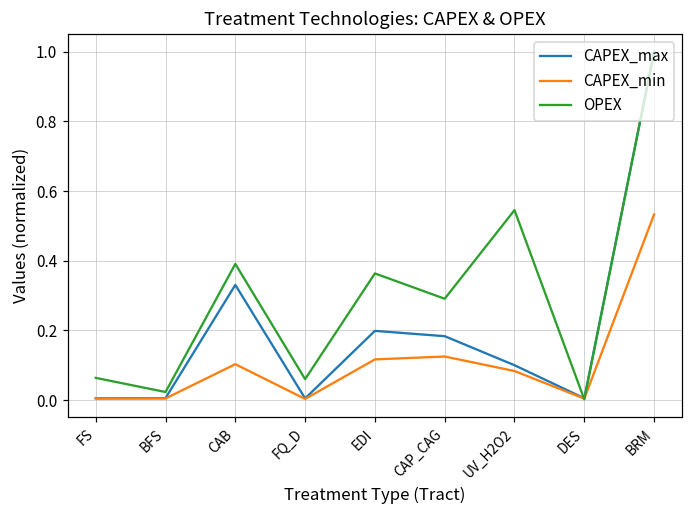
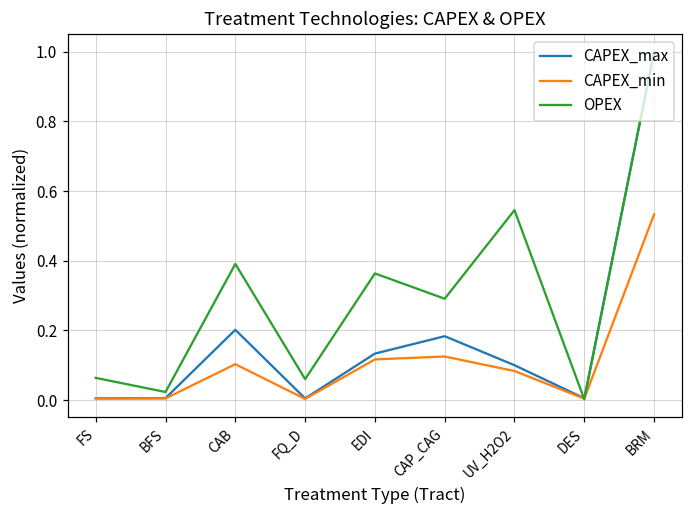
  {
    "CAPEX_max": {
-     "CAB": 0.33,
-     "EDI": 0.20,
+     "CAB": 0.20,
+     "EDI": 0.13,
      "CAP_CAG": 0.18,
      "UV_H2O2": 0.10
    },
    "CAPEX_min": {
      "CAB": 0.10,
      "EDI": 0.12,
      "CAP_CAG": 0.13,
      "UV_H2O2": 0.08,
      "BRM": 0.53
    },
    "OPEX": {
      "FS": 0.06,
      "BFS": 0.02,
      "CAB": 0.39,
      "FQ_D": 0.06,
      "EDI": 0.36,
      "CAP_CAG": 0.29,
      "UV_H2O2": 0.55
    }
  }
